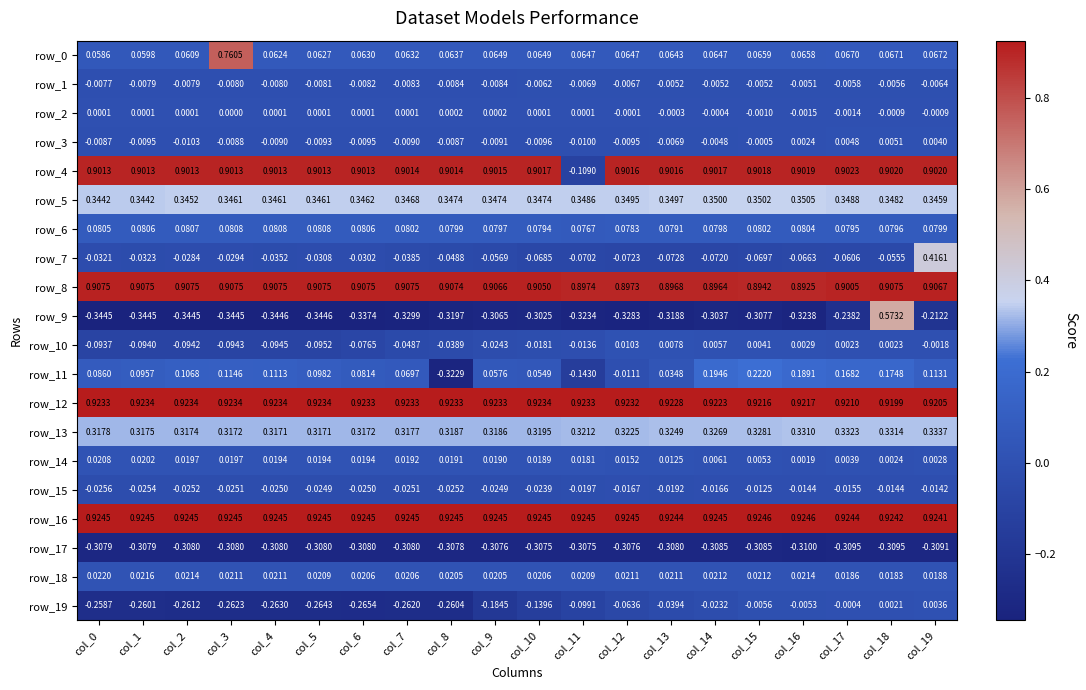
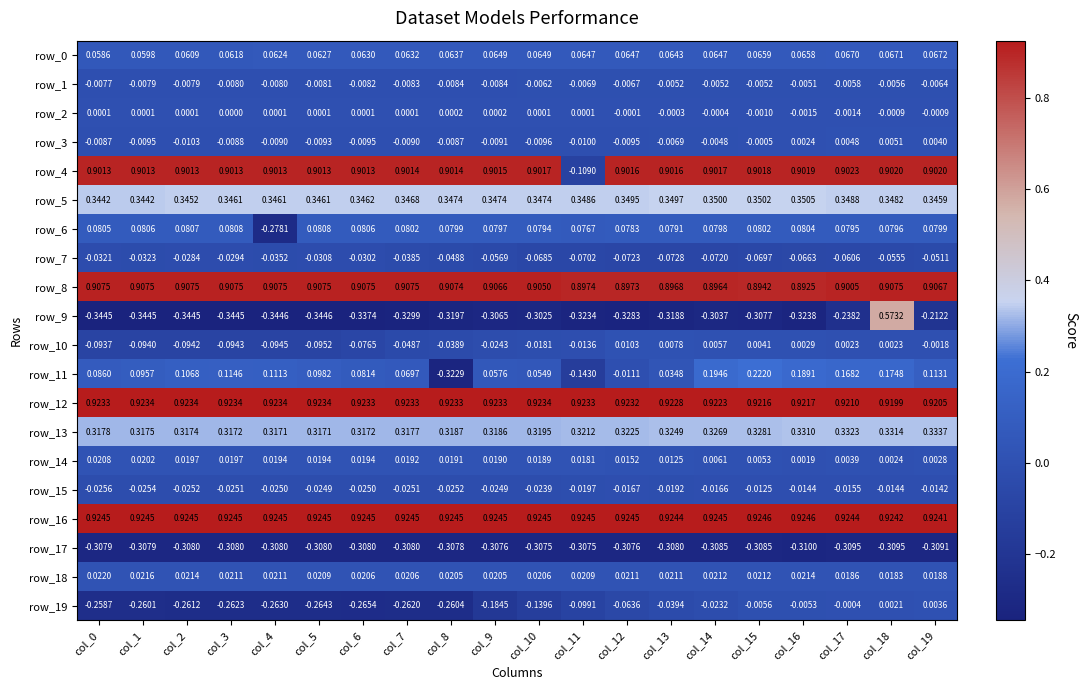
  {
    "row_0": {
      "col_0": 0.0586,
      "col_1": 0.0598,
      "col_2": 0.0609,
-     "col_3": 0.7605,
+     "col_3": 0.0618,
      "col_4": 0.0624,
      "col_5": 0.0627,
      "col_6": 0.0630,
      "col_7": 0.0632,
      "col_8": 0.0637,
      "col_9": 0.0649,
      "col_10": 0.0649,
      "col_11": 0.0647,
      "col_12": 0.0647,
      "col_13": 0.0643,
      "col_14": 0.0647,
      "col_15": 0.0659,
      "col_16": 0.0658,
      "col_17": 0.0670,
      "col_18": 0.0671,
      "col_19": 0.0672
    },
    "row_6": {
      "col_0": 0.0805,
      "col_1": 0.0806,
      "col_2": 0.0807,
      "col_3": 0.0808,
-     "col_4": 0.0808,
+     "col_4": -0.2781,
      "col_5": 0.0808,
      "col_6": 0.0806,
      "col_7": 0.0802,
      "col_8": 0.0799,
      "col_9": 0.0797,
      "col_10": 0.0794,
      "col_11": 0.0767,
      "col_12": 0.0783,
      "col_13": 0.0791,
      "col_14": 0.0798,
      "col_15": 0.0802,
      "col_16": 0.0804,
      "col_17": 0.0795,
      "col_18": 0.0796,
      "col_19": 0.0799
    },
    "row_7": {
      "col_0": -0.0321,
      "col_1": -0.0323,
      "col_2": -0.0284,
      "col_3": -0.0294,
      "col_4": -0.0352,
      "col_5": -0.0308,
      "col_6": -0.0302,
      "col_7": -0.0385,
      "col_8": -0.0488,
      "col_9": -0.0569,
      "col_10": -0.0685,
      "col_11": -0.0702,
      "col_12": -0.0723,
      "col_13": -0.0728,
      "col_14": -0.0720,
      "col_15": -0.0697,
      "col_16": -0.0663,
      "col_17": -0.0606,
      "col_18": -0.0555,
-     "col_19": 0.4161
+     "col_19": -0.0511
    }
  }
